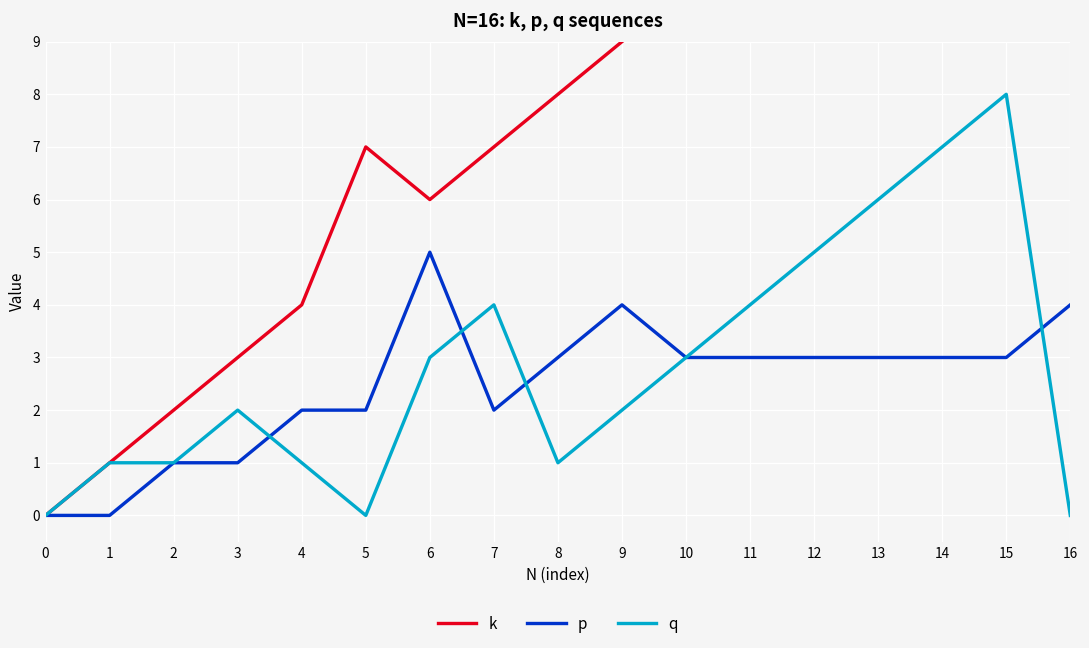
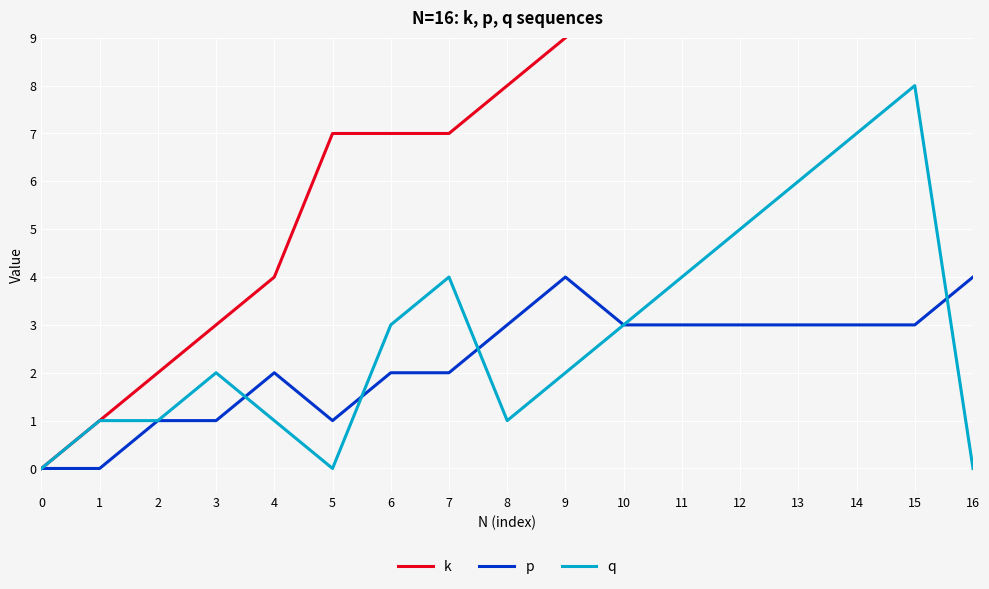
  {
    "k": {
      "2": 2,
      "3": 3,
      "4": 4,
      "5": 7,
-     "6": 6,
+     "6": 7,
      "7": 7,
      "8": 8,
      "9": 9
    },
    "p": {
      "1": 0,
      "3": 1,
      "4": 2,
-     "5": 2,
-     "6": 5,
+     "5": 1,
+     "6": 2,
      "7": 2,
      "8": 3,
      "9": 4,
      "11": 3,
      "12": 3,
      "13": 3,
      "14": 3,
      "15": 3,
      "16": 4
    },
    "q": {
      "3": 2,
      "4": 1,
      "5": 0,
      "6": 3,
      "7": 4,
      "8": 1,
      "9": 2,
      "11": 4,
      "12": 5,
      "13": 6,
      "14": 7,
      "15": 8,
      "16": 0
    }
  }
